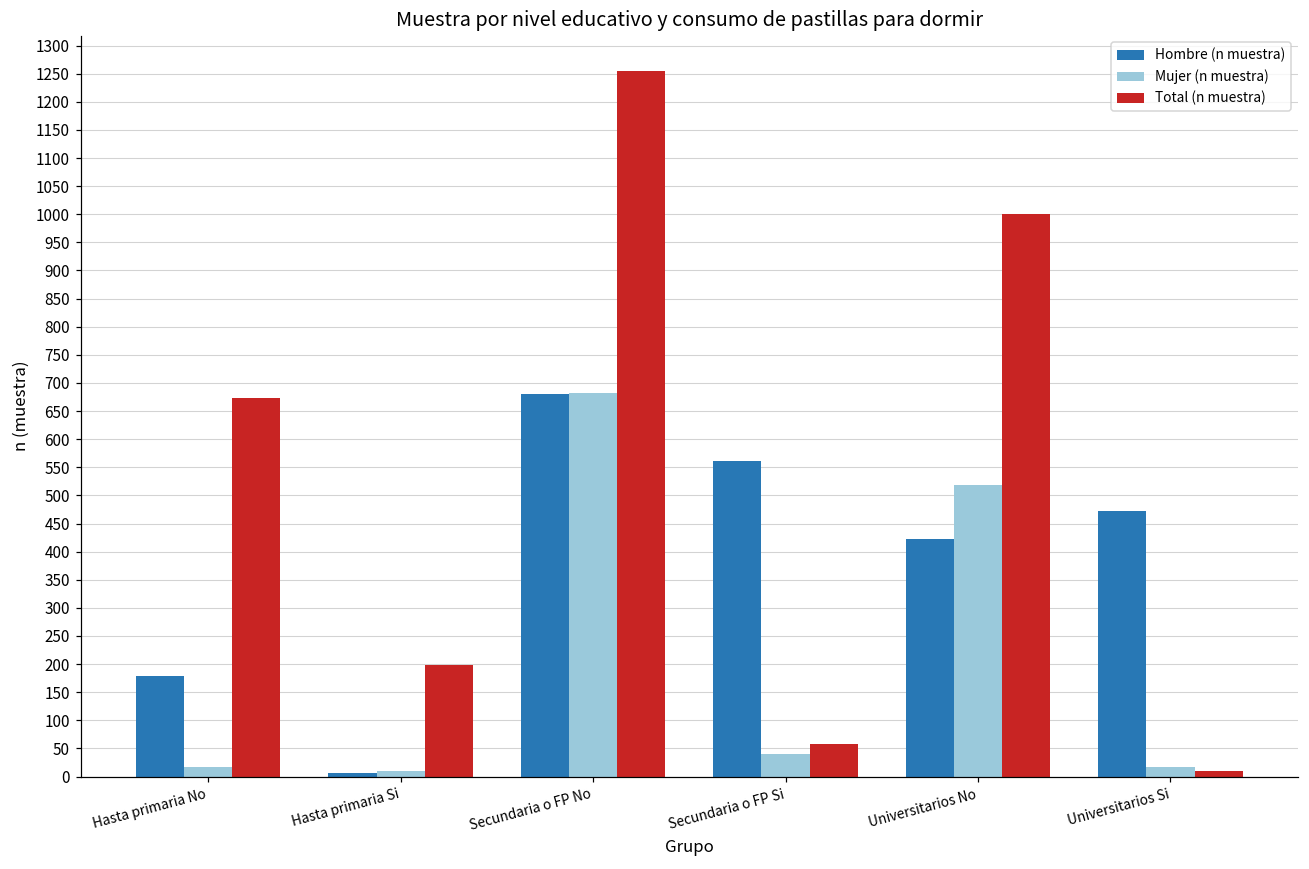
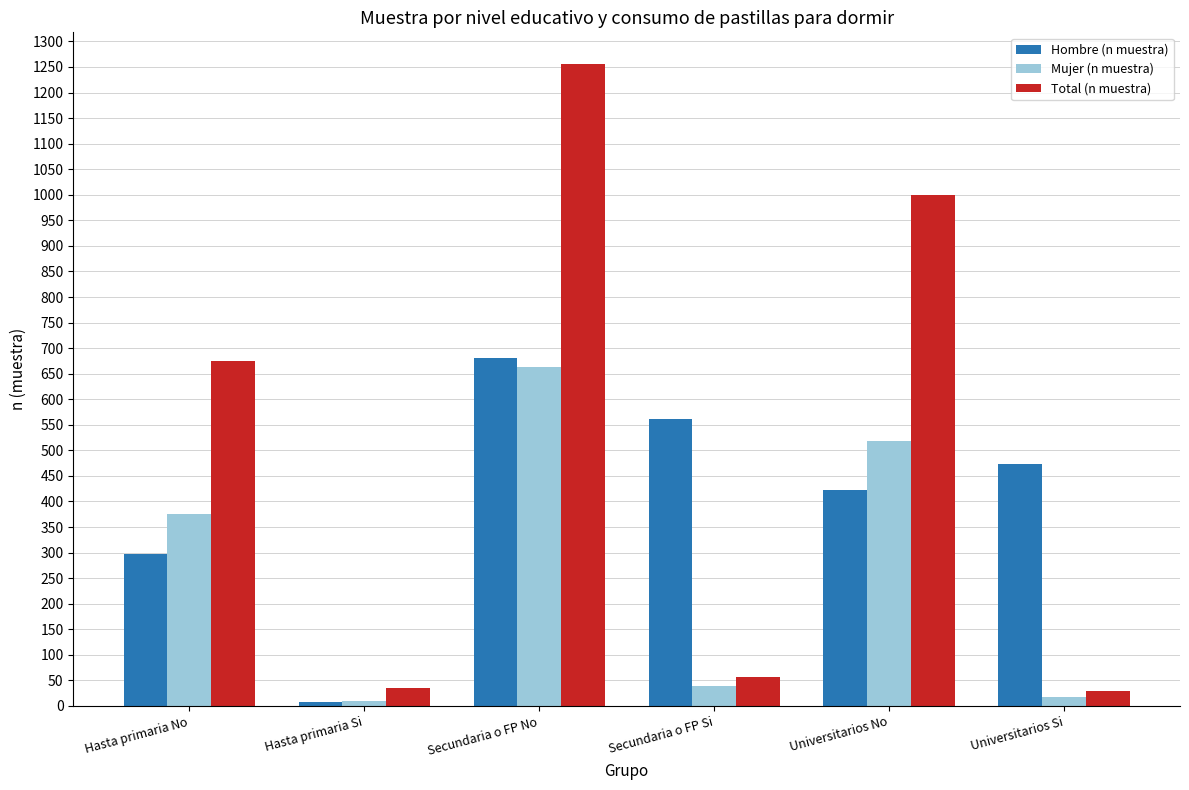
  {
    "Hombre (n muestra)": {
-     "Hasta primaria No": 180,
+     "Hasta primaria No": 300,
      "Hasta primaria Si": 10,
      "Secundaria o FP No": 680,
      "Secundaria o FP Si": 560,
      "Universitarios No": 420,
      "Universitarios Si": 470
    },
    "Mujer (n muestra)": {
-     "Hasta primaria No": 20,
+     "Hasta primaria No": 380,
      "Hasta primaria Si": 10,
-     "Secundaria o FP No": 680,
+     "Secundaria o FP No": 660,
      "Secundaria o FP Si": 40,
      "Universitarios No": 520,
      "Universitarios Si": 20
    },
    "Total (n muestra)": {
      "Hasta primaria No": 670,
-     "Hasta primaria Si": 200,
+     "Hasta primaria Si": 40,
      "Secundaria o FP No": 1260,
      "Secundaria o FP Si": 60,
      "Universitarios No": 1000,
-     "Universitarios Si": 10
+     "Universitarios Si": 30
    }
  }
